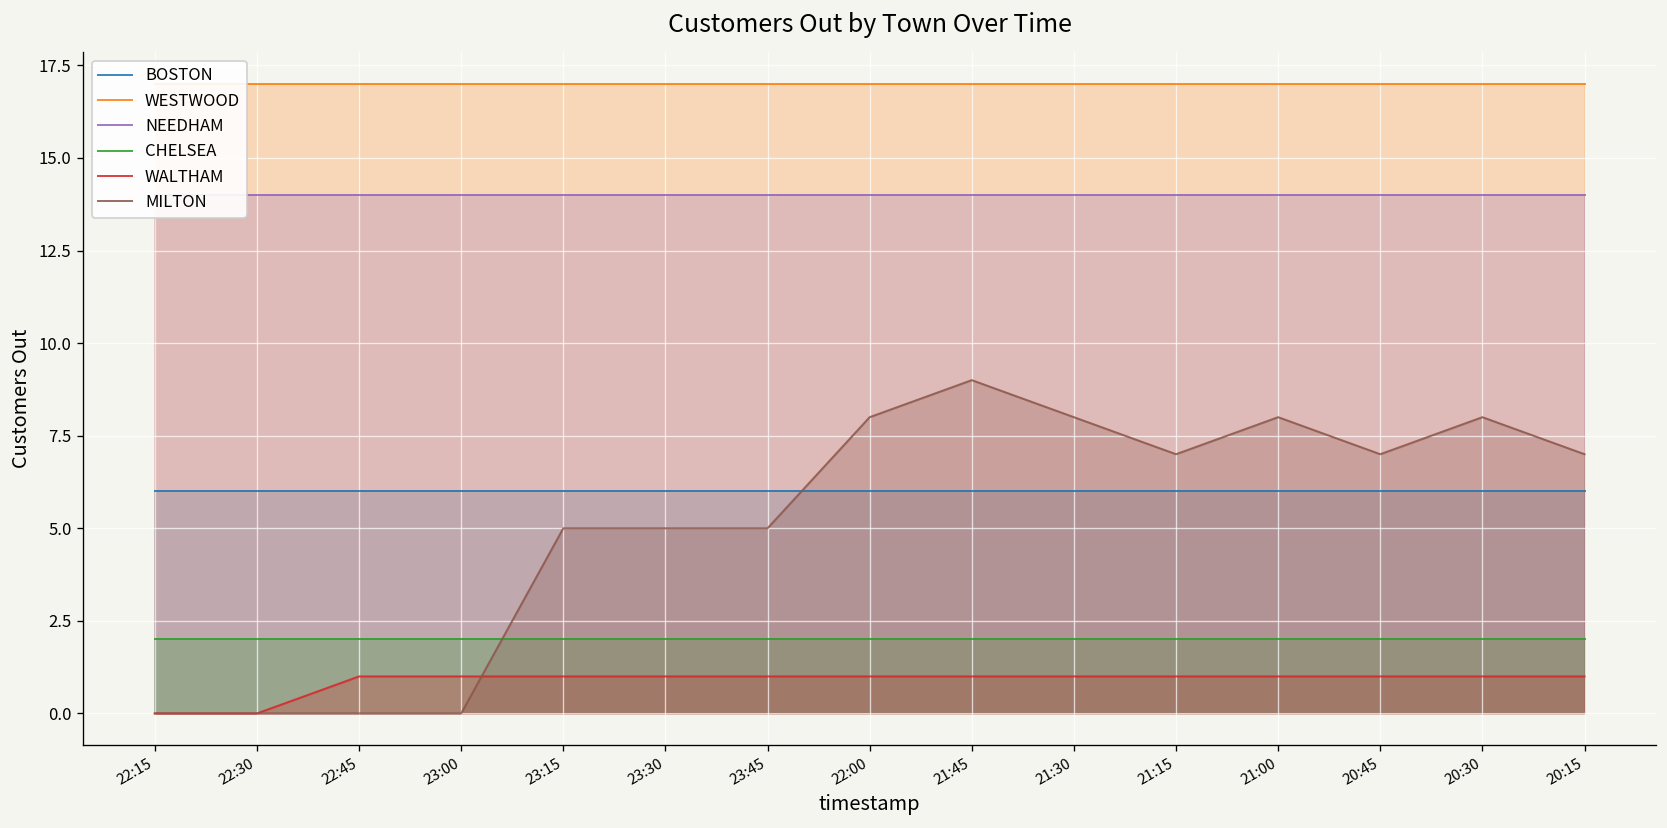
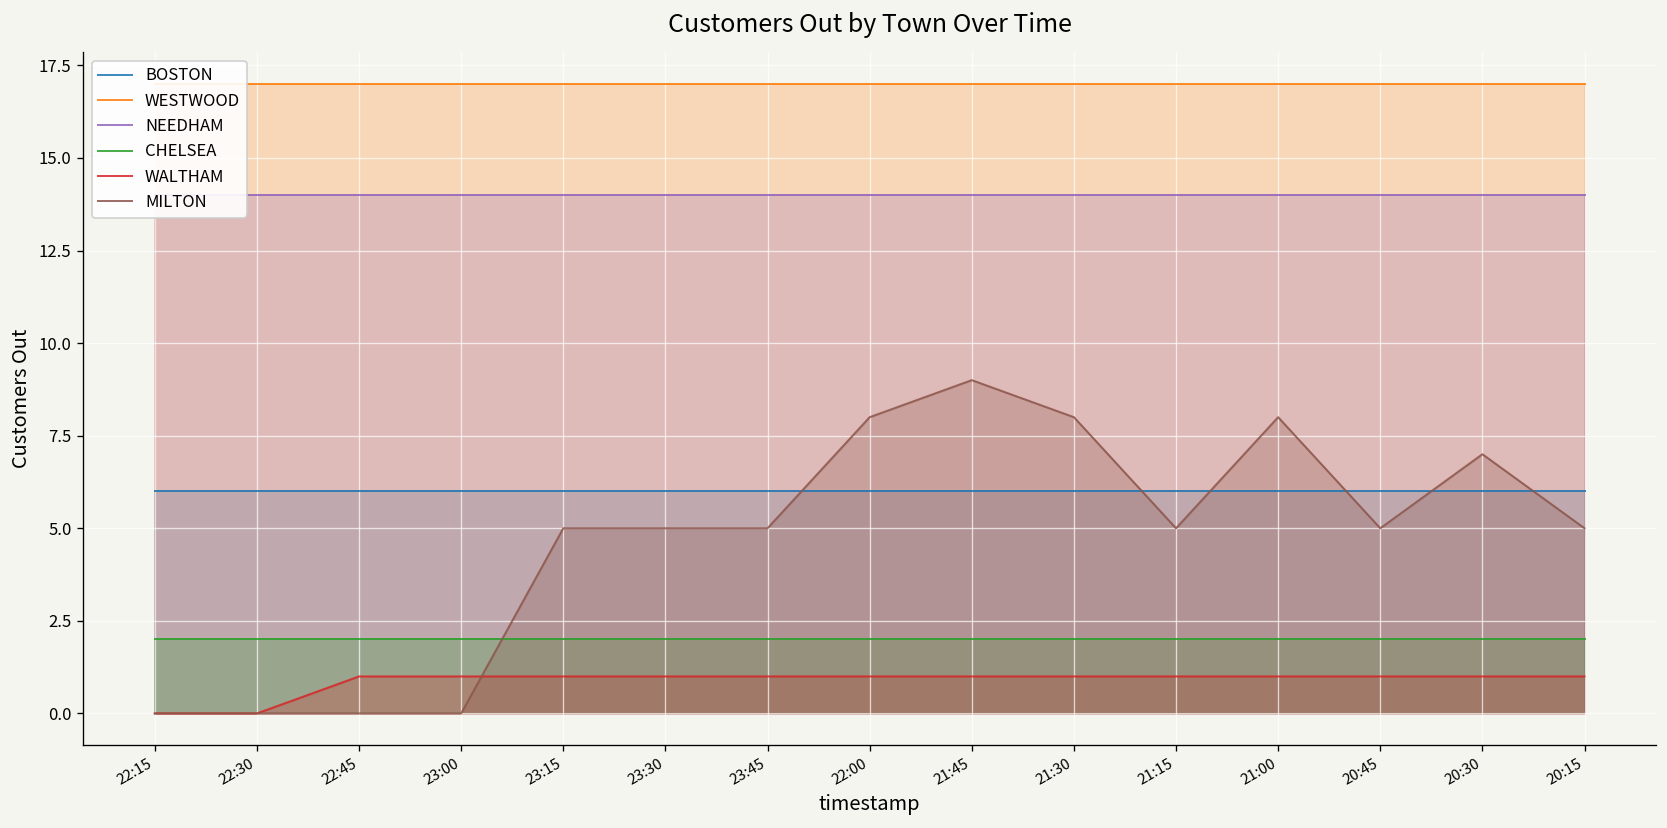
  {
    "BOSTON": {
      "22:15": 6,
      "22:30": 6,
      "22:45": 6,
      "23:00": 6,
      "23:15": 6,
      "23:30": 6,
      "23:45": 6,
      "22:00": 6,
      "21:45": 6,
      "21:30": 6,
      "21:15": 6,
      "21:00": 6,
      "20:45": 6,
      "20:30": 6,
      "20:15": 6
    },
    "WESTWOOD": {
      "22:30": 17,
      "22:45": 17,
      "23:00": 17,
      "23:15": 17,
      "23:30": 17,
      "23:45": 17,
      "22:00": 17,
      "21:45": 17,
      "21:30": 17,
      "21:15": 17,
      "21:00": 17,
      "20:45": 17,
      "20:30": 17,
      "20:15": 17
    },
    "NEEDHAM": {
      "22:30": 14,
      "22:45": 14,
      "23:00": 14,
      "23:15": 14,
      "23:30": 14,
      "23:45": 14,
      "22:00": 14,
      "21:45": 14,
      "21:30": 14,
      "21:15": 14,
      "21:00": 14,
      "20:45": 14,
      "20:30": 14,
      "20:15": 14
    },
    "CHELSEA": {
      "22:15": 2,
      "22:30": 2,
      "22:45": 2,
      "23:00": 2,
      "23:15": 2,
      "23:30": 2,
      "23:45": 2,
      "22:00": 2,
      "21:45": 2,
      "21:30": 2,
      "21:15": 2,
      "21:00": 2,
      "20:45": 2,
      "20:30": 2,
      "20:15": 2
    },
    "WALTHAM": {
      "22:45": 1,
      "23:00": 1,
      "23:15": 1,
      "23:30": 1,
      "23:45": 1,
      "22:00": 1,
      "21:45": 1,
      "21:30": 1,
      "21:15": 1,
      "21:00": 1,
      "20:45": 1,
      "20:30": 1,
      "20:15": 1
    },
    "MILTON": {
      "22:45": 0,
      "23:00": 0,
      "23:15": 5,
      "23:30": 5,
      "23:45": 5,
      "22:00": 8,
      "21:45": 9,
      "21:30": 8,
-     "21:15": 7,
+     "21:15": 5,
      "21:00": 8,
-     "20:45": 7,
-     "20:30": 8,
-     "20:15": 7
+     "20:45": 5,
+     "20:30": 7,
+     "20:15": 5
    }
  }
